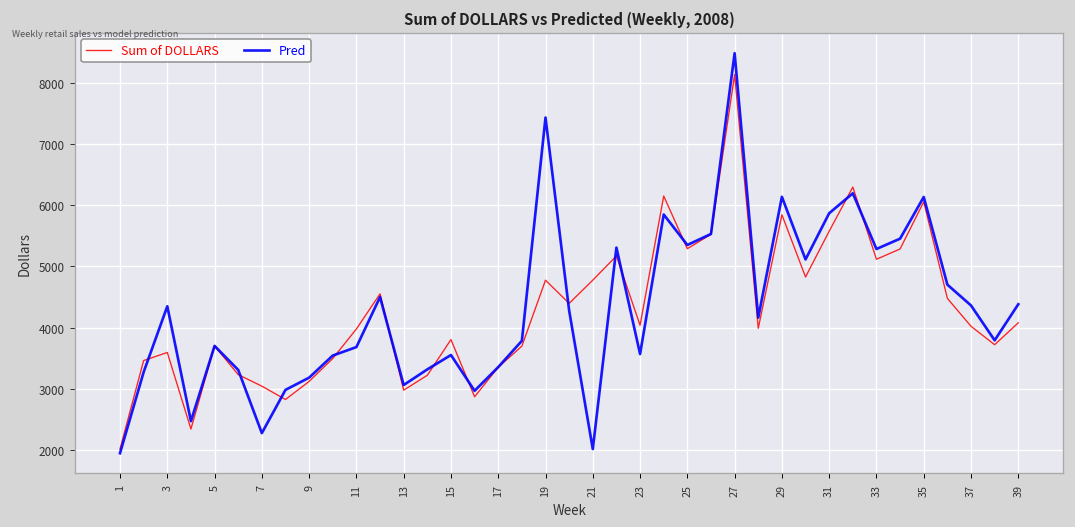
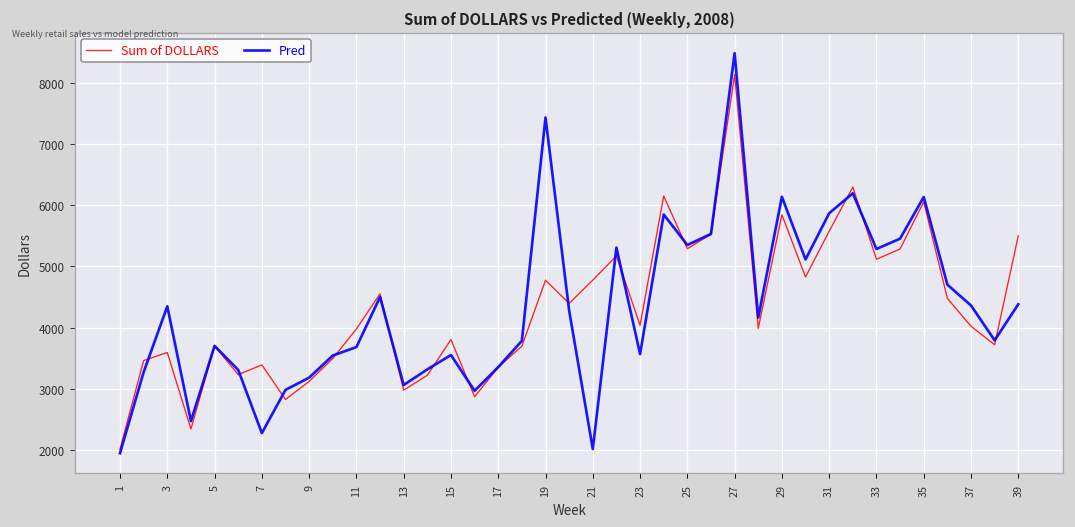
  {
    "Sum of DOLLARS": {
      "1": 2000,
      "3": 3600,
-     "7": 3000,
+     "7": 3400,
      "9": 3100,
      "11": 4000,
      "13": 3000,
      "15": 3800,
      "19": 4800,
      "21": 4800,
      "23": 4000,
      "25": 5300,
      "27": 8100,
      "29": 5800,
      "31": 5600,
      "33": 5100,
      "35": 6100,
      "37": 4000,
-     "39": 4100
+     "39": 5500
    },
    "Pred": {
      "1": 1900,
      "3": 4300,
      "7": 2300,
      "9": 3200,
      "11": 3700,
      "13": 3100,
      "15": 3600,
      "19": 7400,
      "21": 2000,
      "23": 3600,
      "25": 5400,
      "27": 8500,
      "29": 6100,
      "31": 5900,
      "33": 5300,
      "35": 6100,
      "37": 4400,
      "39": 4400
    }
  }
